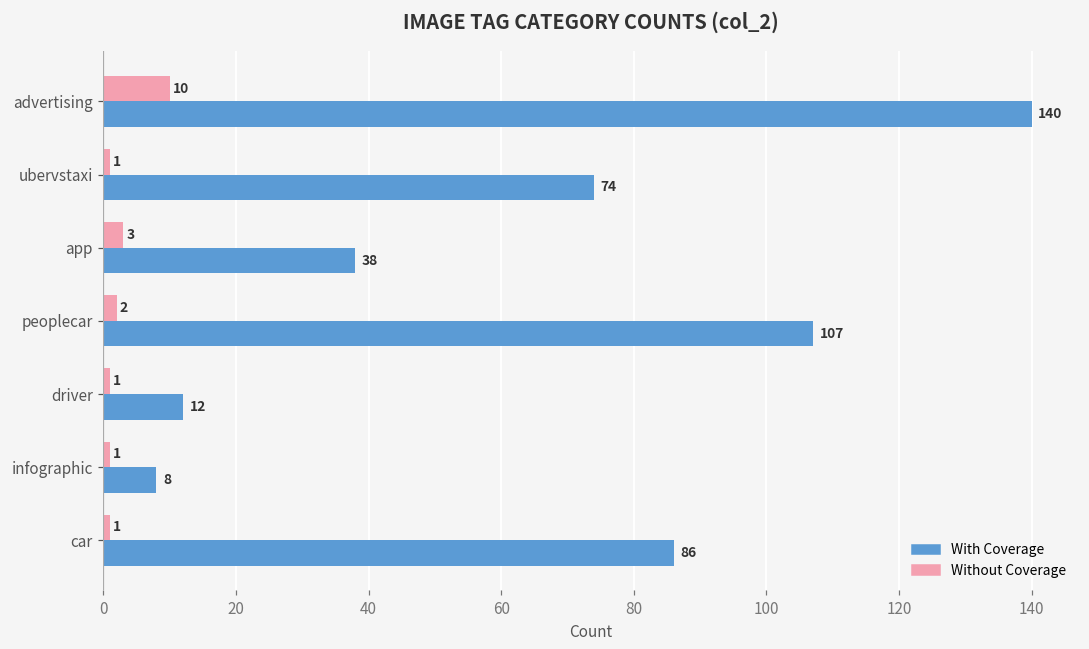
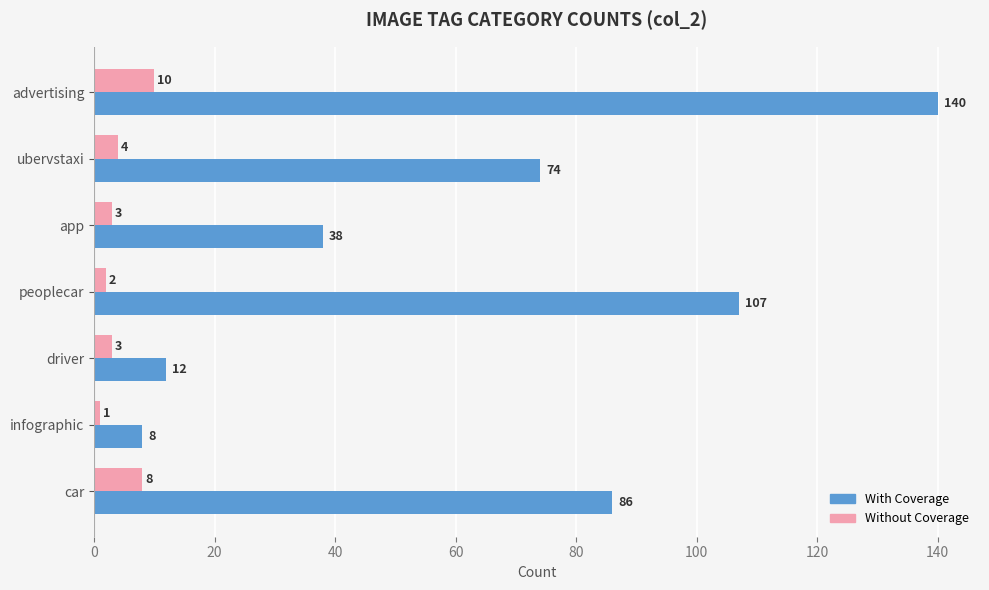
  {
    "With Coverage": {
      "advertising": 140,
      "ubervstaxi": 74,
      "app": 38,
      "peoplecar": 107,
      "driver": 12,
      "infographic": 8,
      "car": 86
    },
    "Without Coverage": {
      "advertising": 10,
-     "ubervstaxi": 1,
+     "ubervstaxi": 4,
      "app": 3,
      "peoplecar": 2,
-     "driver": 1,
+     "driver": 3,
      "infographic": 1,
-     "car": 1
+     "car": 8
    }
  }
